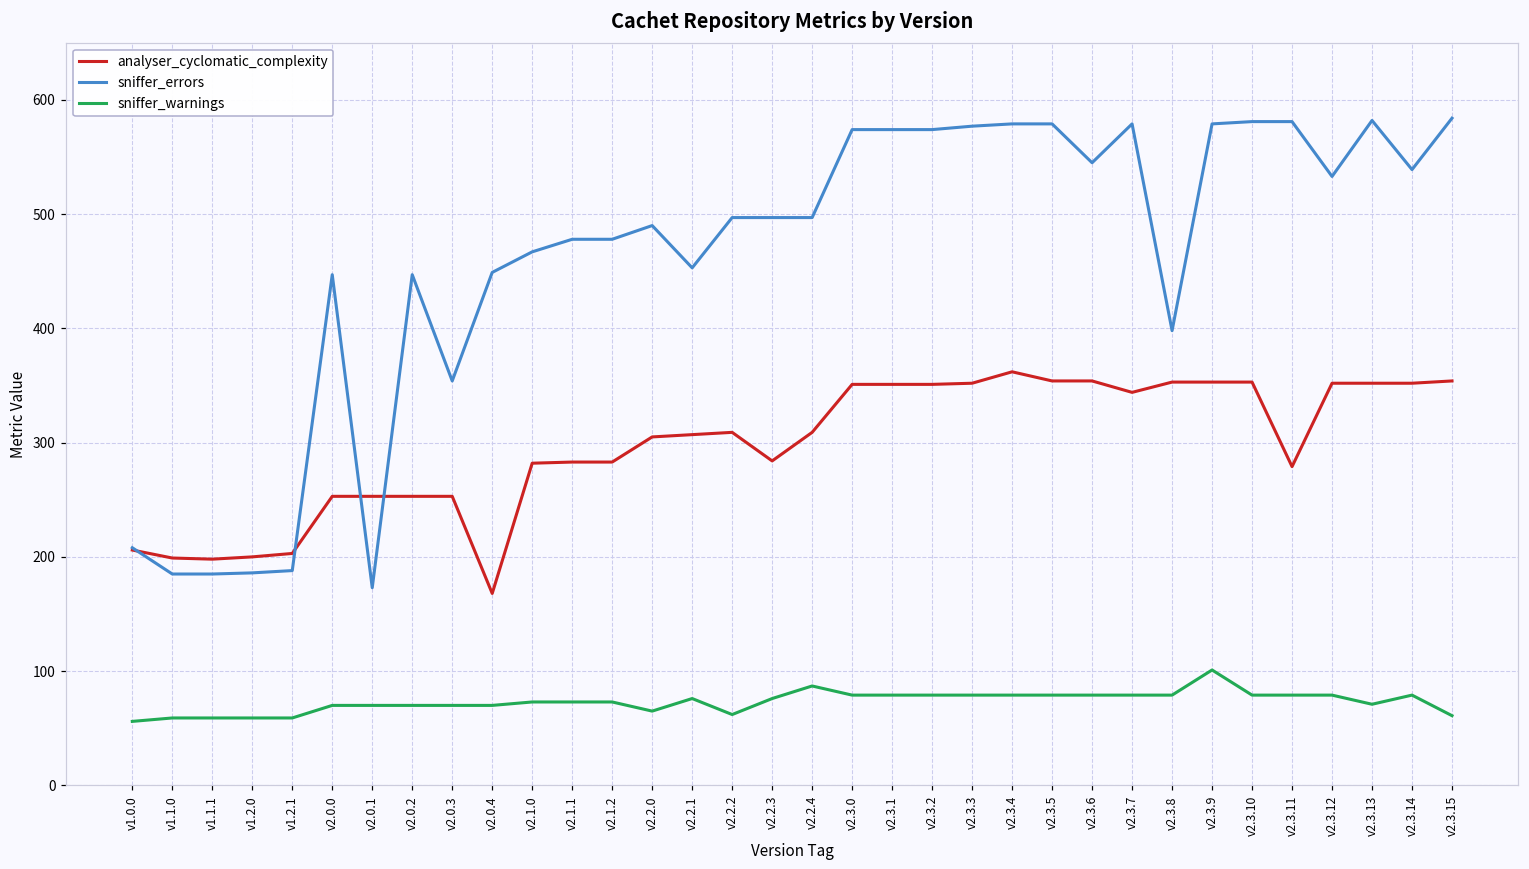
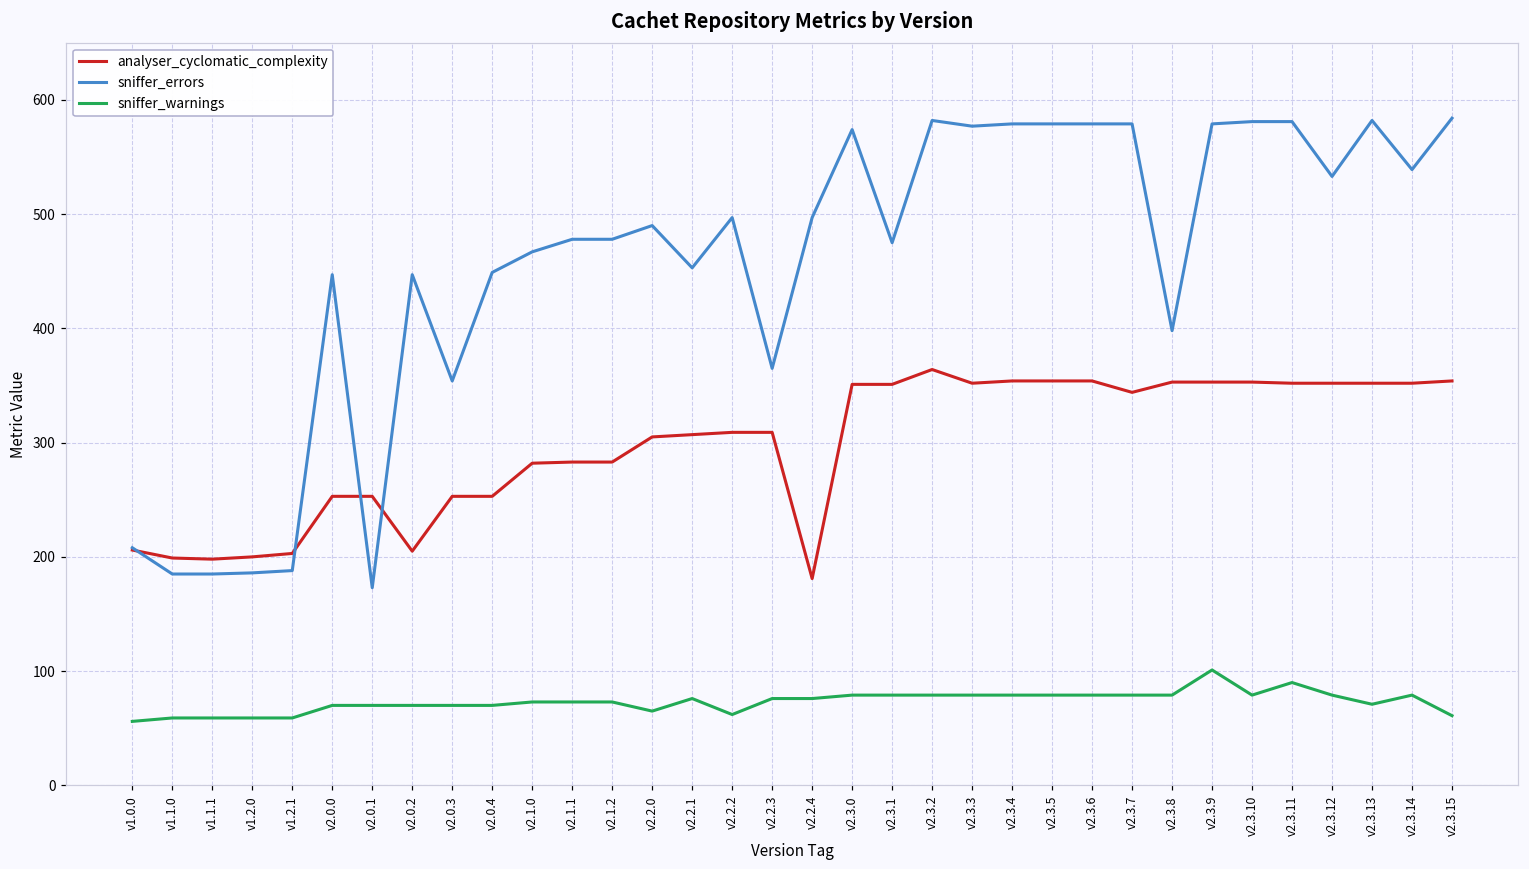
  {
    "analyser_cyclomatic_complexity": {
      "v1.1.0": 199,
      "v1.1.1": 198,
      "v1.2.0": 200,
      "v1.2.1": 203,
      "v2.0.0": 253,
      "v2.0.1": 253,
-     "v2.0.2": 253,
+     "v2.0.2": 205,
      "v2.0.3": 253,
-     "v2.0.4": 168,
+     "v2.0.4": 253,
      "v2.1.0": 282,
      "v2.1.1": 283,
      "v2.1.2": 283,
      "v2.2.0": 305,
      "v2.2.1": 307,
      "v2.2.2": 309,
-     "v2.2.3": 284,
-     "v2.2.4": 309,
+     "v2.2.3": 309,
+     "v2.2.4": 181,
      "v2.3.0": 351,
      "v2.3.1": 351,
-     "v2.3.2": 351,
+     "v2.3.2": 364,
      "v2.3.3": 352,
-     "v2.3.4": 362,
+     "v2.3.4": 354,
      "v2.3.5": 354,
      "v2.3.6": 354,
      "v2.3.7": 344,
      "v2.3.8": 353,
      "v2.3.9": 353,
      "v2.3.10": 353,
-     "v2.3.11": 279,
+     "v2.3.11": 352,
      "v2.3.12": 352,
      "v2.3.13": 352,
      "v2.3.14": 352,
      "v2.3.15": 354
    },
    "sniffer_errors": {
      "v1.1.0": 185,
      "v1.1.1": 185,
      "v1.2.0": 186,
      "v1.2.1": 188,
      "v2.0.0": 447,
      "v2.0.1": 173,
      "v2.0.2": 447,
      "v2.0.3": 354,
      "v2.0.4": 449,
      "v2.1.0": 467,
      "v2.1.1": 478,
      "v2.1.2": 478,
      "v2.2.0": 490,
      "v2.2.1": 453,
      "v2.2.2": 497,
-     "v2.2.3": 497,
+     "v2.2.3": 365,
      "v2.2.4": 497,
      "v2.3.0": 574,
-     "v2.3.1": 574,
-     "v2.3.2": 574,
+     "v2.3.1": 475,
+     "v2.3.2": 582,
      "v2.3.3": 577,
      "v2.3.4": 579,
      "v2.3.5": 579,
-     "v2.3.6": 545,
+     "v2.3.6": 579,
      "v2.3.7": 579,
      "v2.3.8": 398,
      "v2.3.9": 579,
      "v2.3.10": 581,
      "v2.3.11": 581,
      "v2.3.12": 533,
      "v2.3.13": 582,
      "v2.3.14": 539,
      "v2.3.15": 584
    },
    "sniffer_warnings": {
      "v1.0.0": 56,
      "v1.1.0": 59,
      "v1.1.1": 59,
      "v1.2.0": 59,
      "v1.2.1": 59,
      "v2.0.0": 70,
      "v2.0.1": 70,
      "v2.0.2": 70,
      "v2.0.3": 70,
      "v2.0.4": 70,
      "v2.1.0": 73,
      "v2.1.1": 73,
      "v2.1.2": 73,
      "v2.2.0": 65,
      "v2.2.1": 76,
      "v2.2.2": 62,
      "v2.2.3": 76,
-     "v2.2.4": 87,
+     "v2.2.4": 76,
      "v2.3.0": 79,
      "v2.3.1": 79,
      "v2.3.2": 79,
      "v2.3.3": 79,
      "v2.3.4": 79,
      "v2.3.5": 79,
      "v2.3.6": 79,
      "v2.3.7": 79,
      "v2.3.8": 79,
      "v2.3.9": 101,
      "v2.3.10": 79,
-     "v2.3.11": 79,
+     "v2.3.11": 90,
      "v2.3.12": 79,
      "v2.3.13": 71,
      "v2.3.14": 79,
      "v2.3.15": 61
    }
  }
